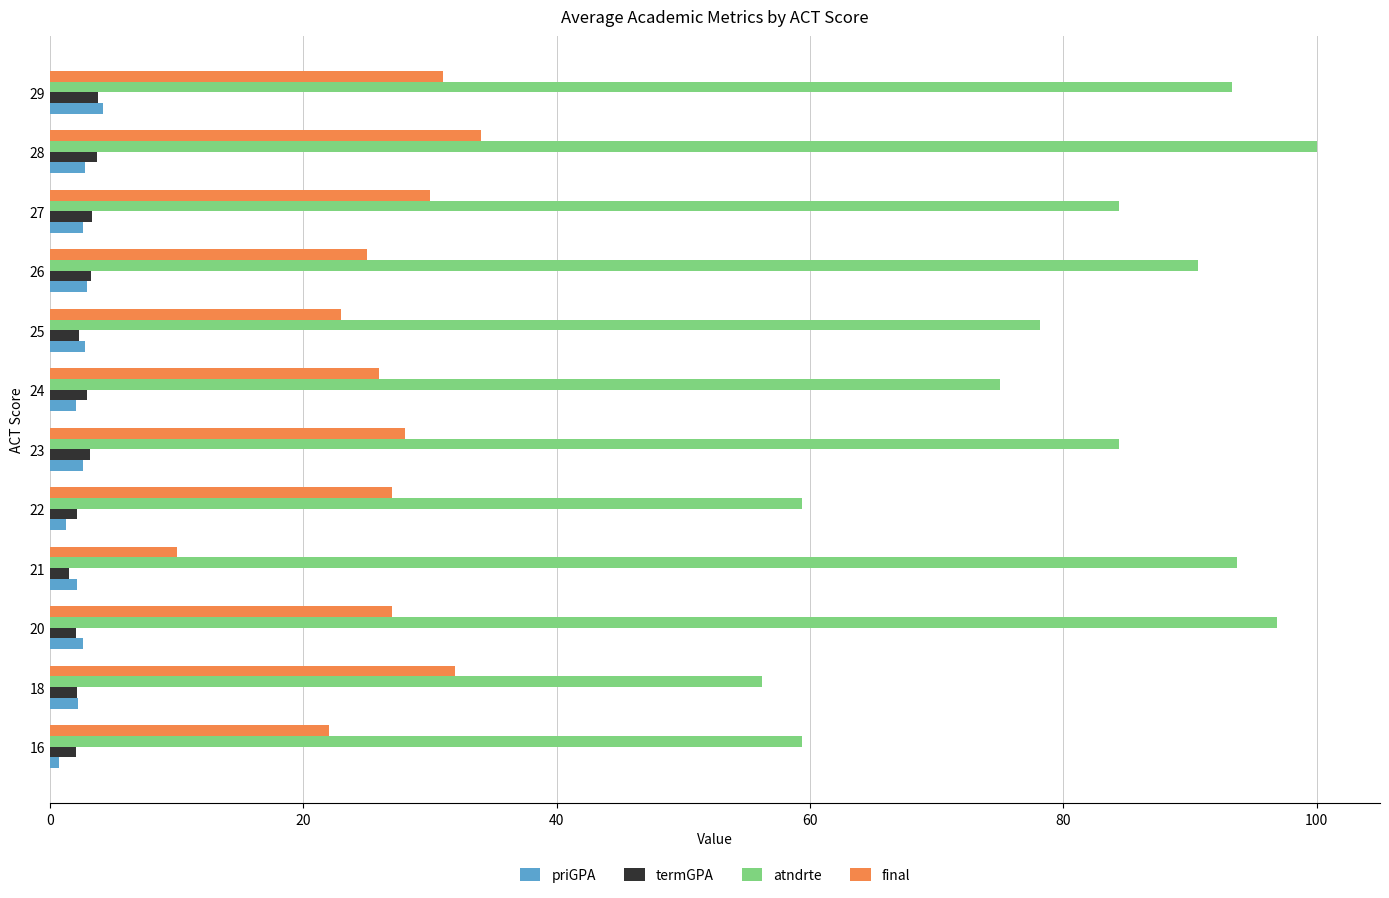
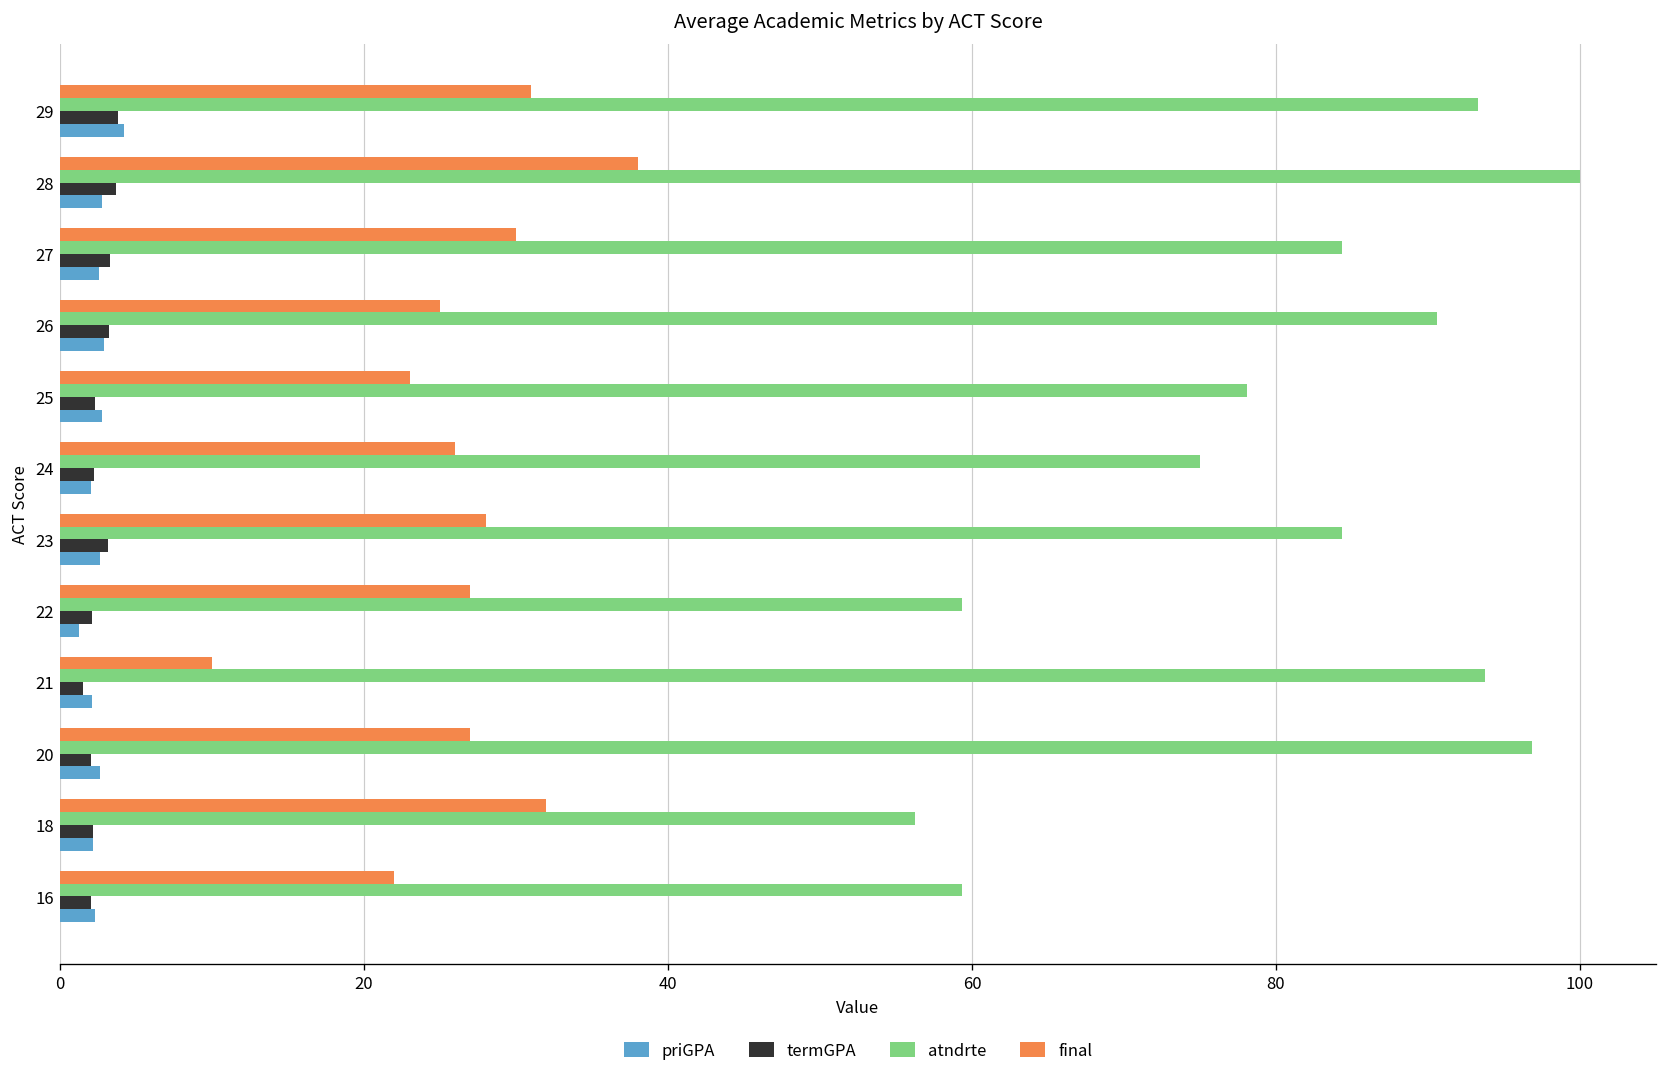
  {
    "priGPA": {
      "29": 4.2,
      "28": 2.8,
      "27": 2.6,
      "26": 2.9,
      "25": 2.8,
      "24": 2.1,
      "23": 2.6,
      "22": 1.2,
      "21": 2.1,
      "20": 2.6,
      "18": 2.2,
-     "16": 0.8
+     "16": 2.3
    },
    "termGPA": {
      "29": 3.8,
      "28": 3.7,
      "27": 3.3,
      "26": 3.2,
      "25": 2.3,
-     "24": 2.9,
+     "24": 2.3,
      "23": 3.2,
      "22": 2.1,
      "21": 1.5,
      "20": 2.0,
      "18": 2.2,
      "16": 2.1
    },
    "atndrte": {
      "29": 93.3,
      "28": 100.0,
      "27": 84.4,
      "26": 90.6,
      "25": 78.1,
      "24": 75.0,
      "23": 84.4,
      "22": 59.4,
      "21": 93.8,
      "20": 96.9,
      "18": 56.3,
      "16": 59.4
    },
    "final": {
      "29": 31,
-     "28": 34,
+     "28": 38,
      "27": 30,
      "26": 25,
      "25": 23,
      "24": 26,
      "23": 28,
      "22": 27,
      "21": 10,
      "20": 27,
      "18": 32,
      "16": 22
    }
  }
